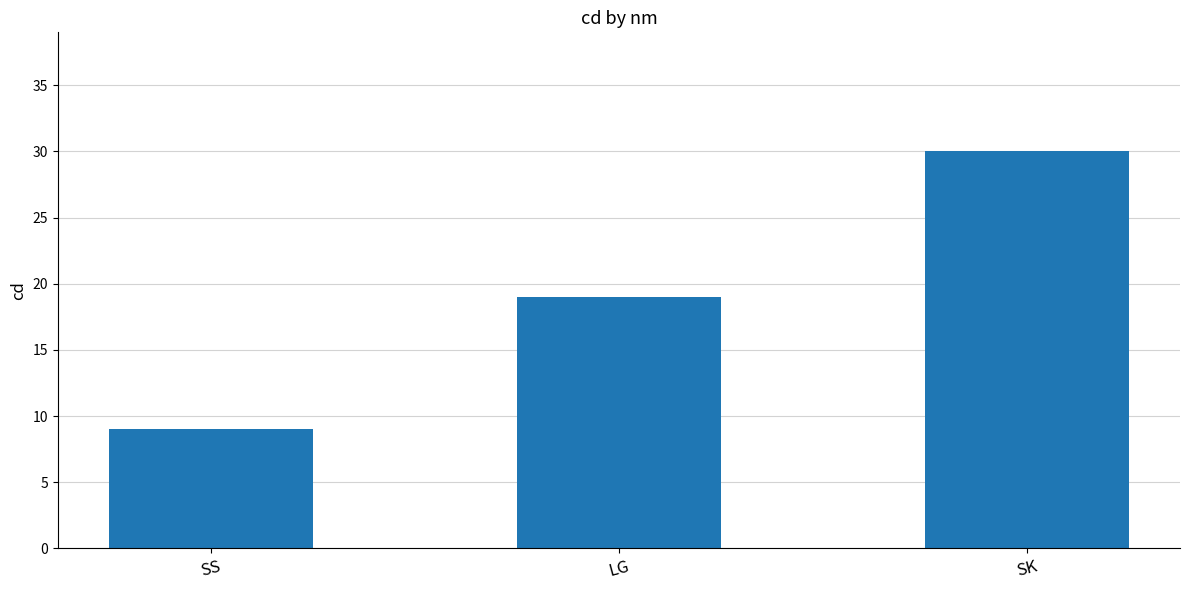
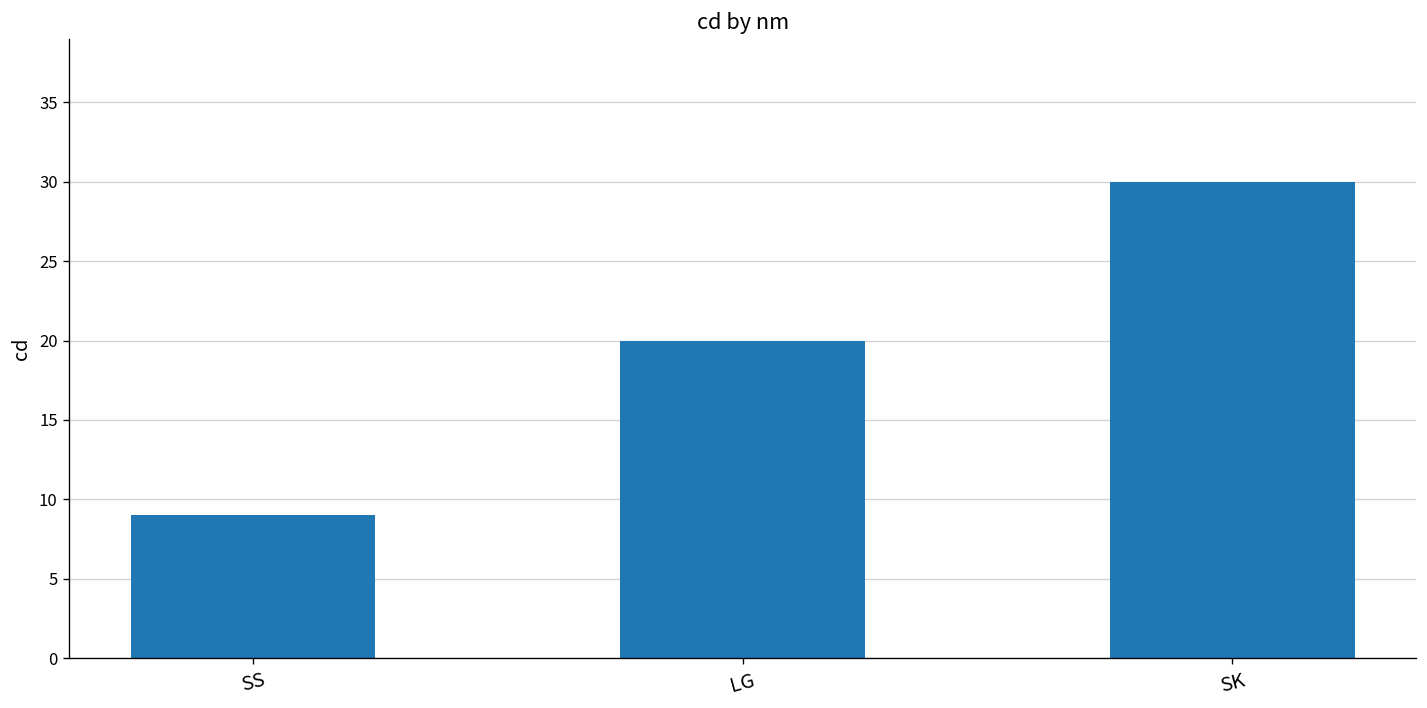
  {
    "SS": 9,
-   "LG": 19,
+   "LG": 20,
    "SK": 30
  }
